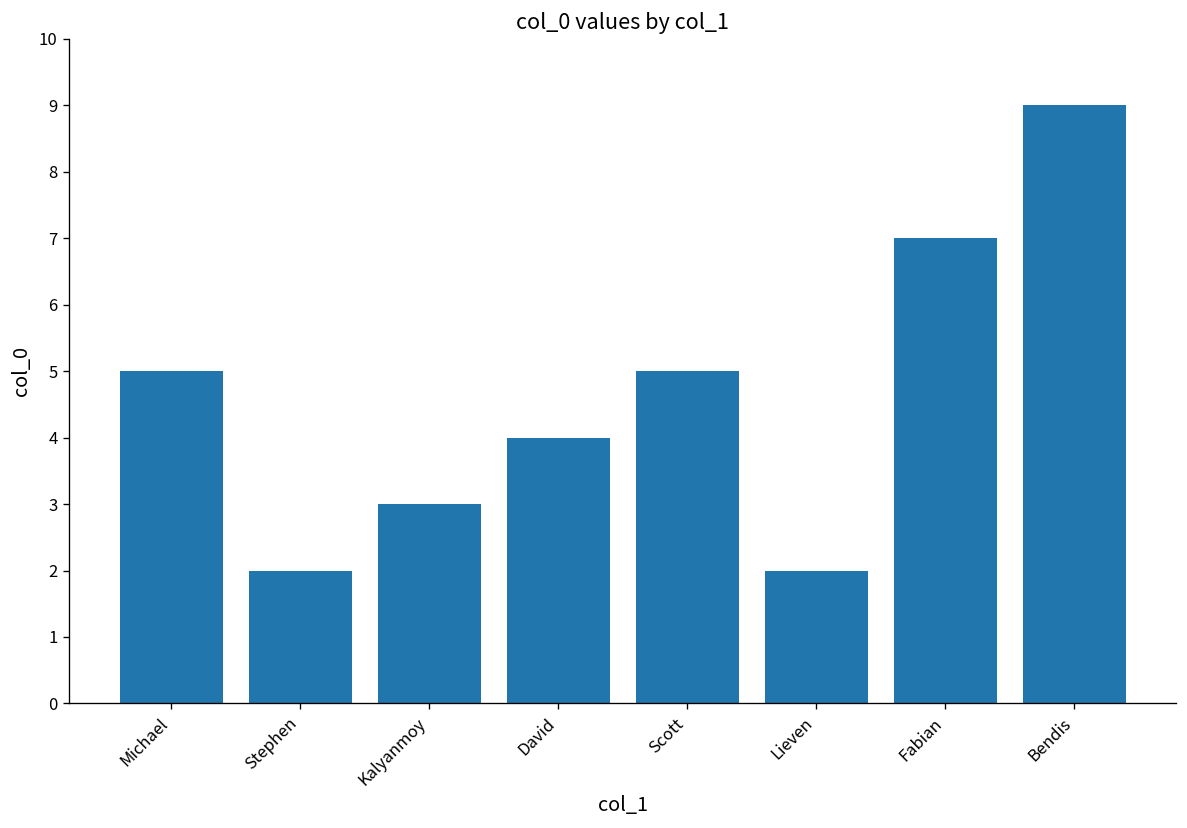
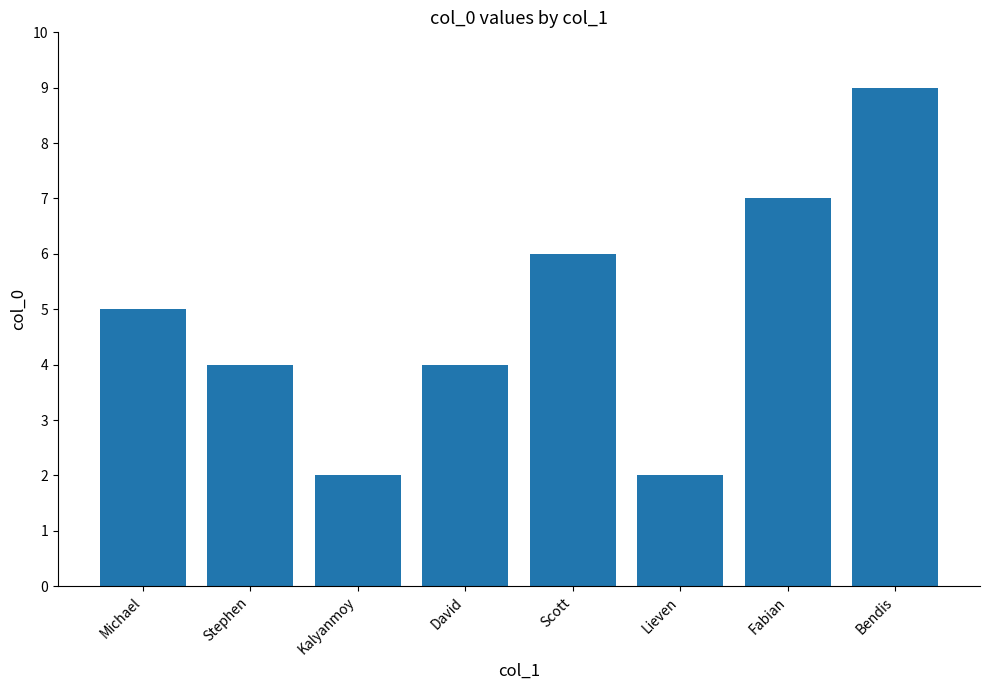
  {
    "Michael": 5,
-   "Stephen": 2,
-   "Kalyanmoy": 3,
+   "Stephen": 4,
+   "Kalyanmoy": 2,
    "David": 4,
-   "Scott": 5,
+   "Scott": 6,
    "Lieven": 2,
    "Fabian": 7,
    "Bendis": 9
  }
